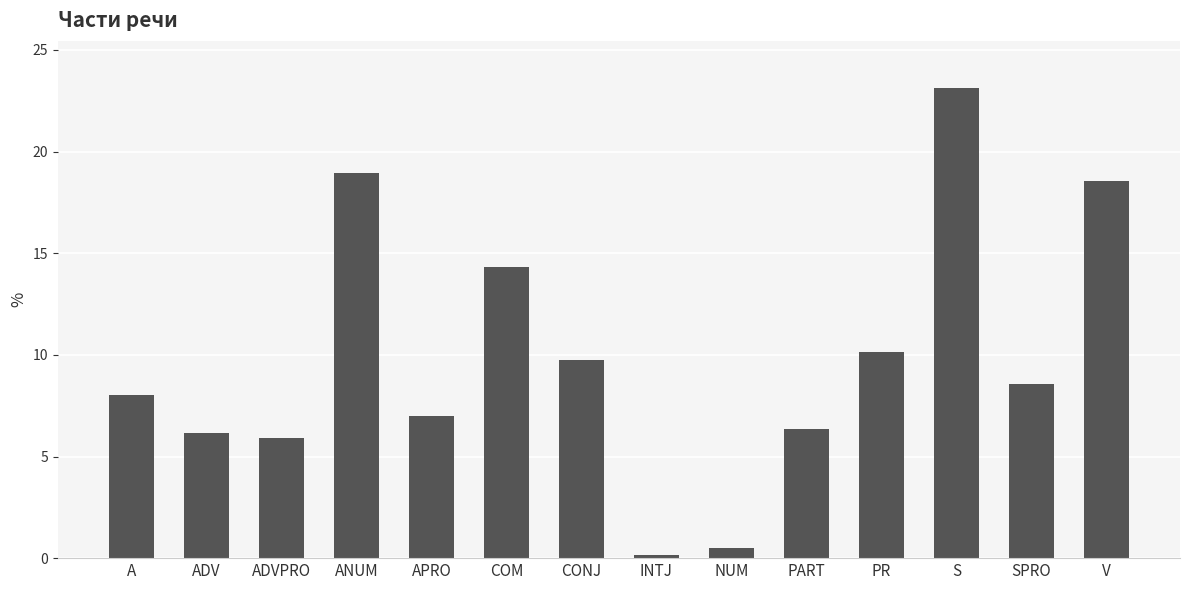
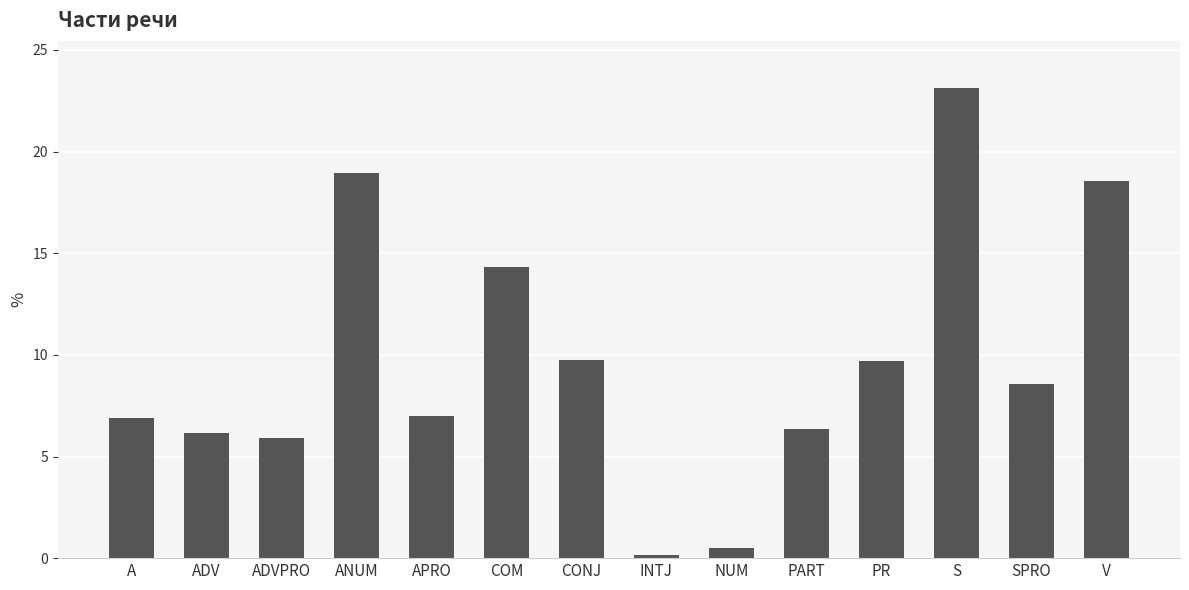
  {
-   "A": 8.0,
+   "A": 6.9,
    "ADV": 6.1,
    "ADVPRO": 5.9,
    "ANUM": 18.9,
    "APRO": 7.0,
    "COM": 14.3,
    "CONJ": 9.8,
    "INTJ": 0.1,
    "NUM": 0.5,
    "PART": 6.4,
-   "PR": 10.1,
+   "PR": 9.7,
    "S": 23.1,
    "SPRO": 8.5,
    "V": 18.5
  }
